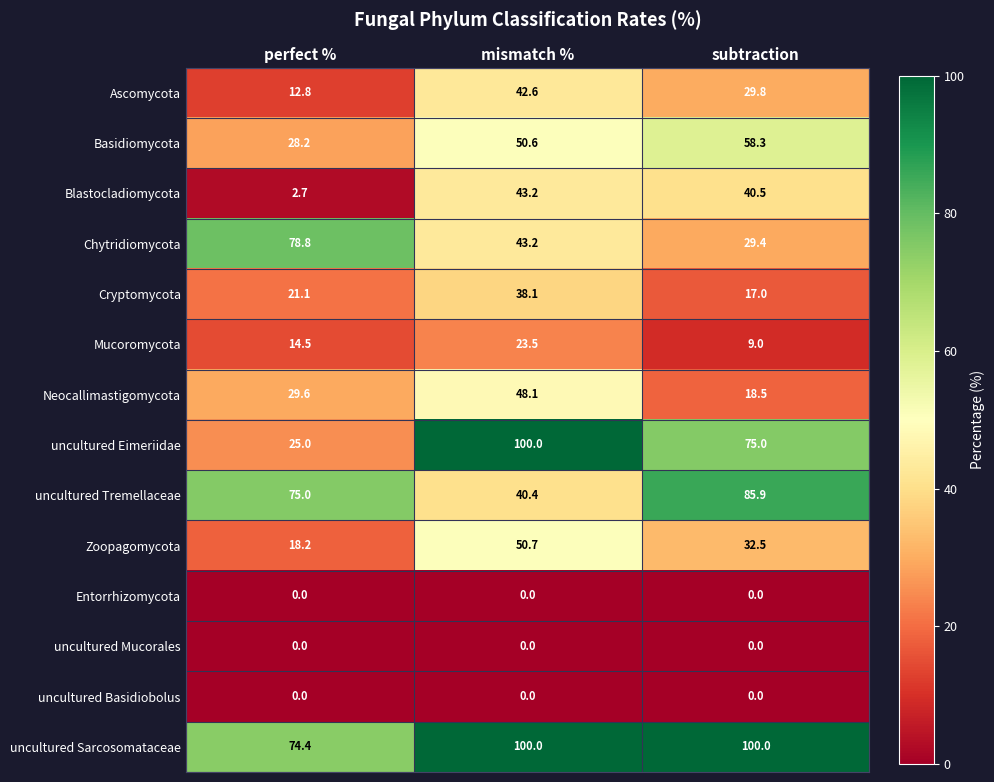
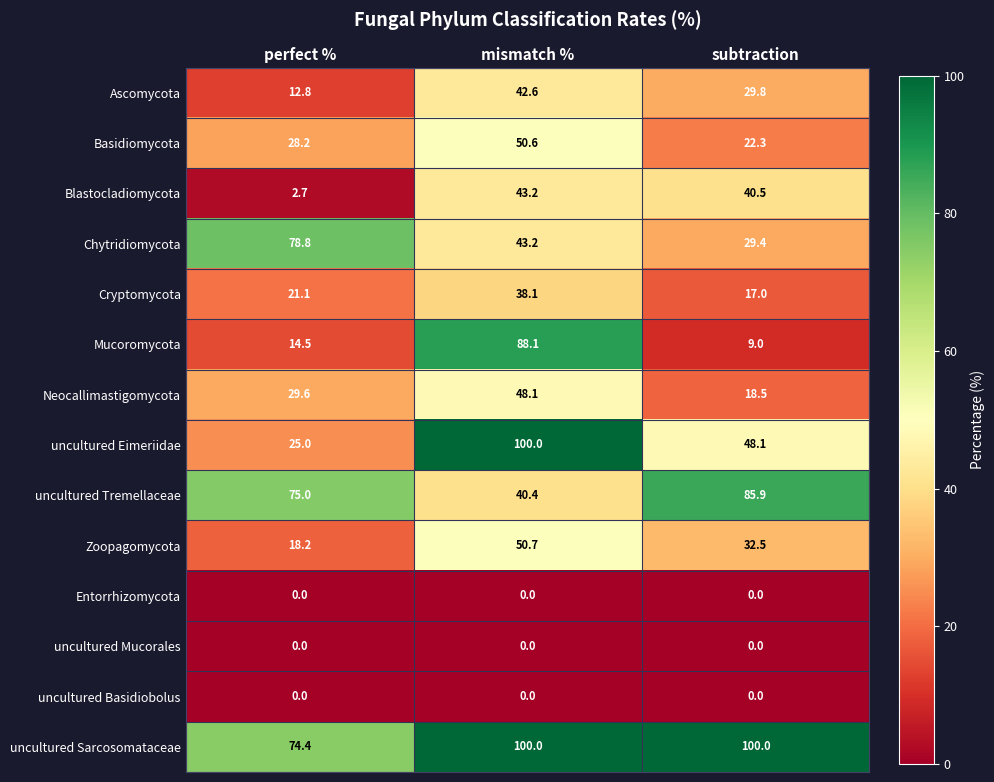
  {
    "Ascomycota": {
      "perfect %": 12.8,
      "mismatch %": 42.6,
      "subtraction": 29.8
    },
    "Basidiomycota": {
      "perfect %": 28.2,
      "mismatch %": 50.6,
-     "subtraction": 58.3
+     "subtraction": 22.3
    },
    "Blastocladiomycota": {
      "perfect %": 2.7,
      "mismatch %": 43.2,
      "subtraction": 40.5
    },
    "Chytridiomycota": {
      "perfect %": 78.8,
      "mismatch %": 43.2,
      "subtraction": 29.4
    },
    "Cryptomycota": {
      "perfect %": 21.1,
      "mismatch %": 38.1,
      "subtraction": 17.0
    },
    "Mucoromycota": {
      "perfect %": 14.5,
-     "mismatch %": 23.5,
+     "mismatch %": 88.1,
      "subtraction": 9.0
    },
    "Neocallimastigomycota": {
      "perfect %": 29.6,
      "mismatch %": 48.1,
      "subtraction": 18.5
    },
    "uncultured Eimeriidae": {
      "perfect %": 25.0,
      "mismatch %": 100.0,
-     "subtraction": 75.0
+     "subtraction": 48.1
    },
    "uncultured Tremellaceae": {
      "perfect %": 75.0,
      "mismatch %": 40.4,
      "subtraction": 85.9
    },
    "Zoopagomycota": {
      "perfect %": 18.2,
      "mismatch %": 50.7,
      "subtraction": 32.5
    },
    "Entorrhizomycota": {
      "perfect %": 0.0,
      "mismatch %": 0.0,
      "subtraction": 0.0
    },
    "uncultured Mucorales": {
      "perfect %": 0.0,
      "mismatch %": 0.0,
      "subtraction": 0.0
    },
    "uncultured Basidiobolus": {
      "perfect %": 0.0,
      "mismatch %": 0.0,
      "subtraction": 0.0
    },
    "uncultured Sarcosomataceae": {
      "perfect %": 74.4,
      "mismatch %": 100.0,
      "subtraction": 100.0
    }
  }
